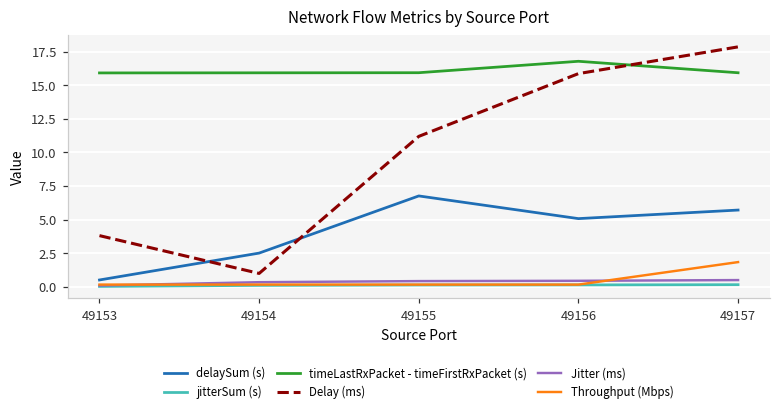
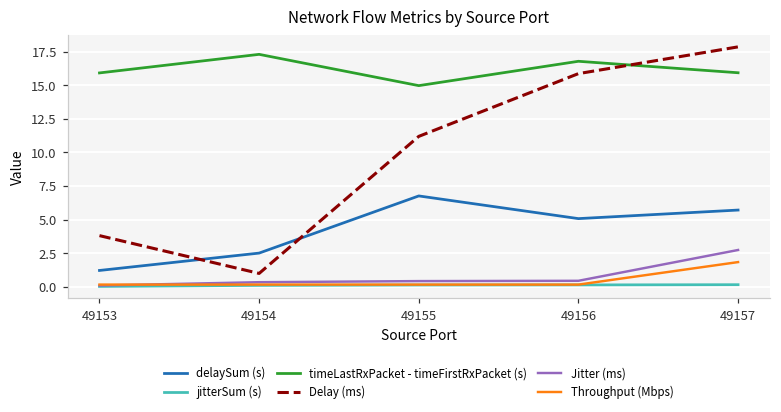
  {
    "delaySum (s)": {
-     "49153": 0.5,
+     "49153": 1.2,
      "49154": 2.5,
      "49155": 6.8,
      "49156": 5.1,
      "49157": 5.7
    },
    "jitterSum (s)": {
      "49157": 0.2
    },
    "timeLastRxPacket - timeFirstRxPacket (s)": {
      "49153": 15.9,
-     "49154": 15.9,
-     "49155": 15.9,
+     "49154": 17.3,
+     "49155": 15.0,
      "49156": 16.8,
      "49157": 15.9
    },
    "Delay (ms)": {
      "49153": 3.8,
      "49154": 1.0,
      "49155": 11.2,
      "49156": 15.9,
      "49157": 17.9
    },
    "Jitter (ms)": {
      "49155": 0.4,
      "49156": 0.5,
-     "49157": 0.5
+     "49157": 2.7
    },
    "Throughput (Mbps)": {
      "49157": 1.8
    }
  }
